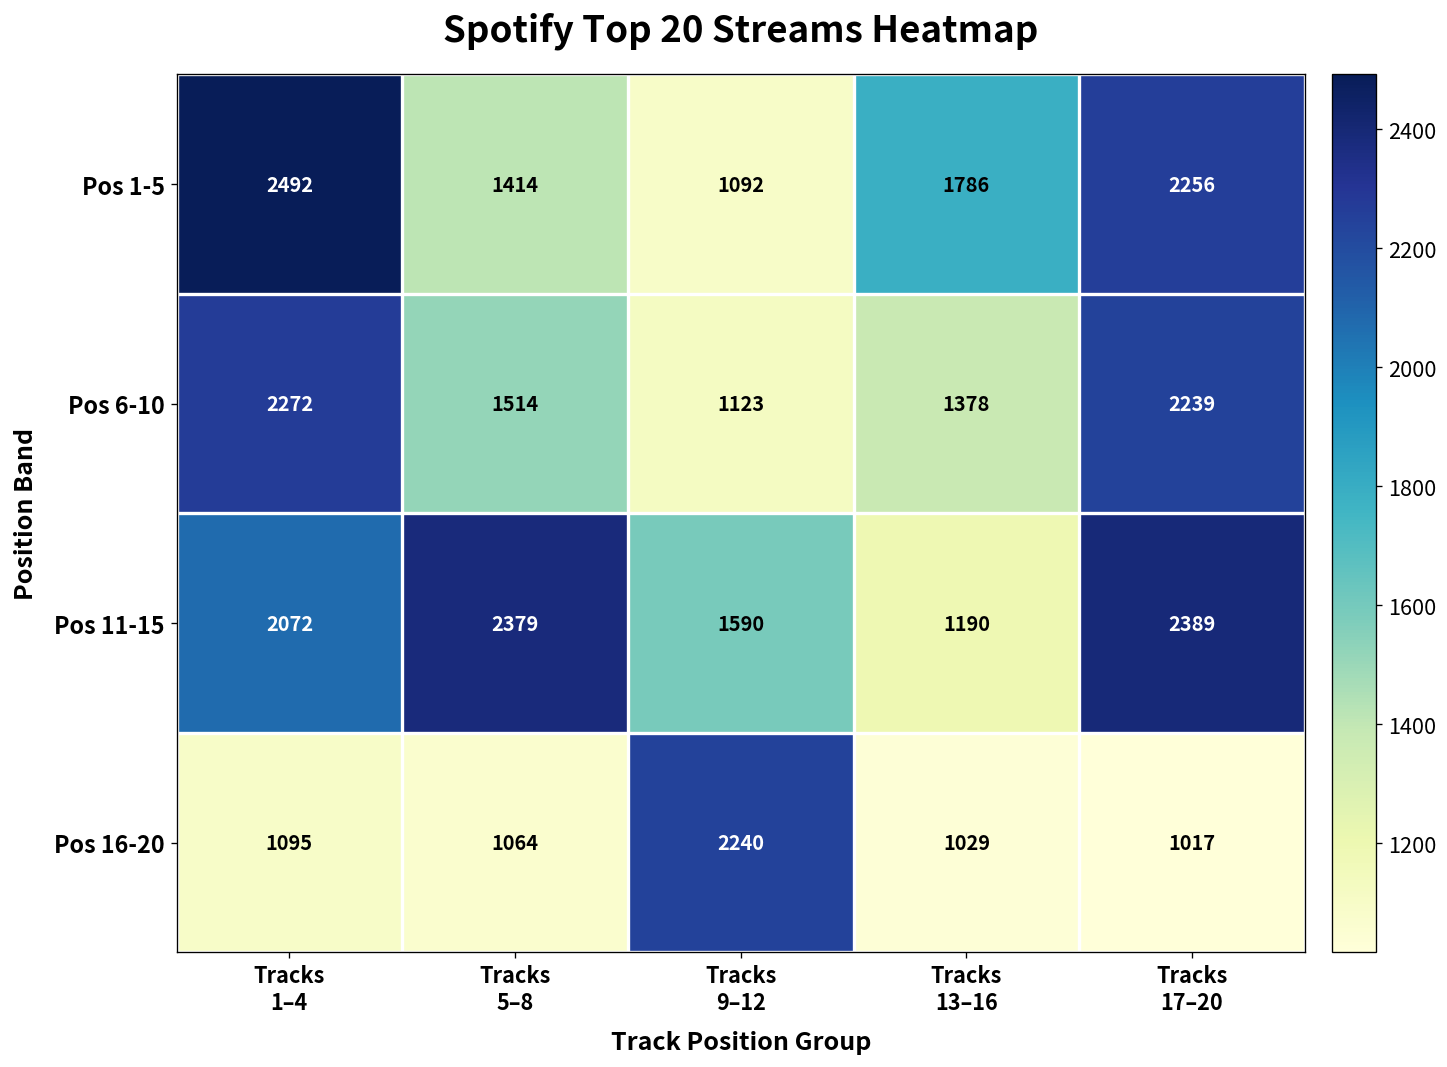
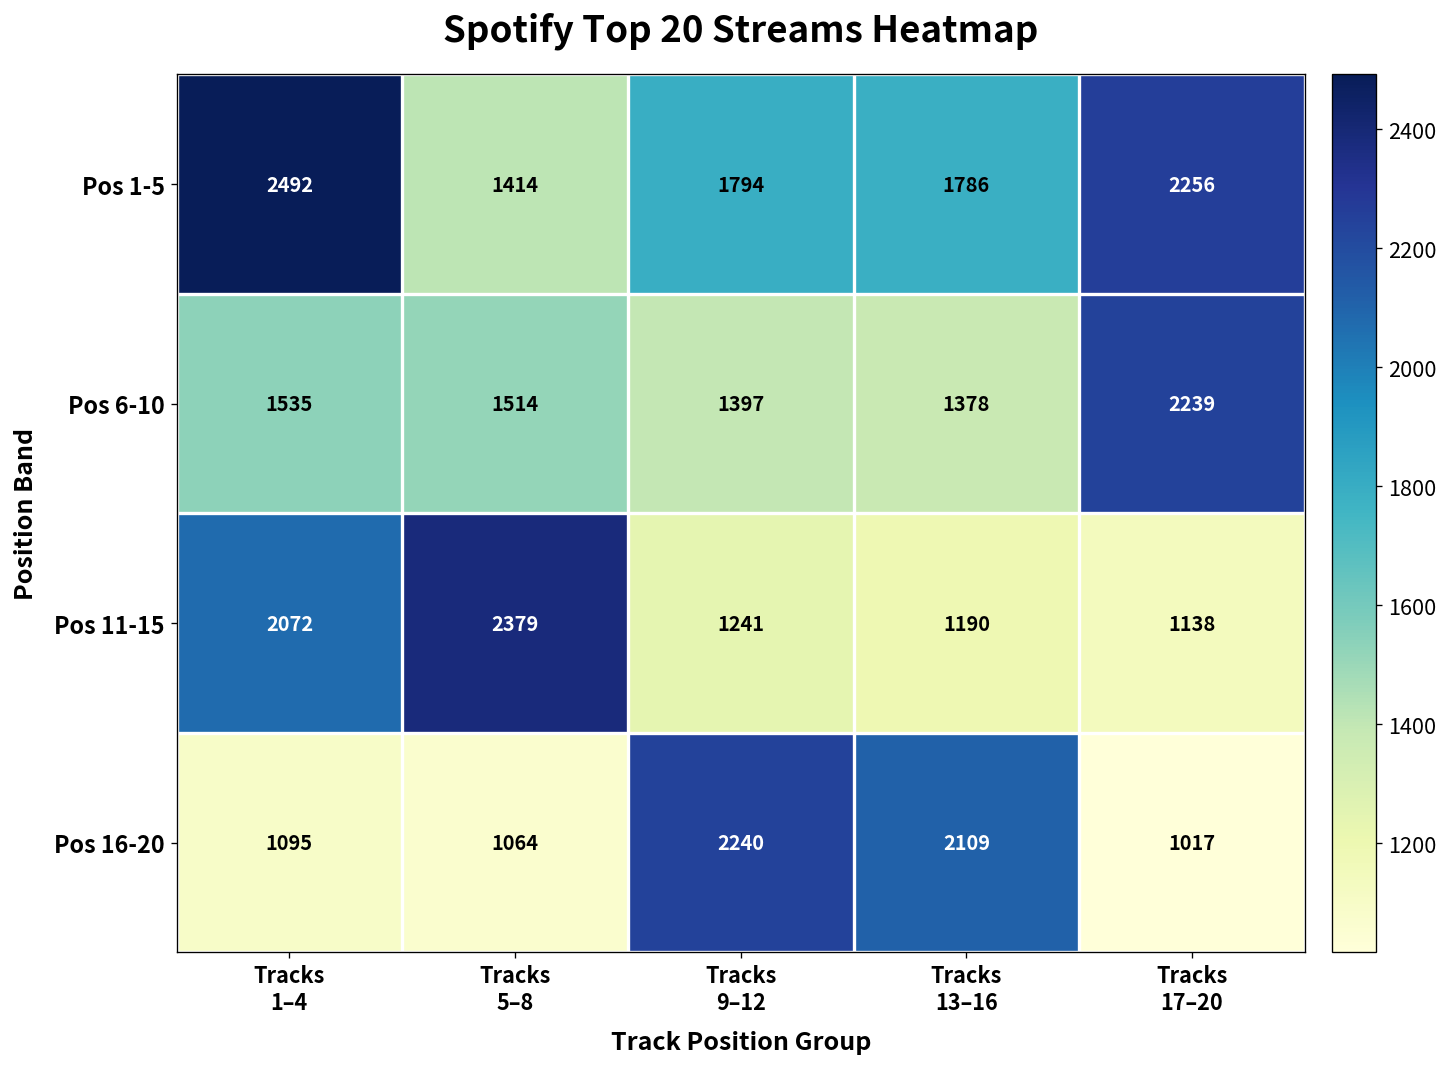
  {
    "Pos 1-5": {
      "Tracks 1–4": 2492,
      "Tracks 5–8": 1414,
-     "Tracks 9–12": 1092,
+     "Tracks 9–12": 1794,
      "Tracks 13–16": 1786,
      "Tracks 17–20": 2256
    },
    "Pos 6-10": {
-     "Tracks 1–4": 2272,
+     "Tracks 1–4": 1535,
      "Tracks 5–8": 1514,
-     "Tracks 9–12": 1123,
+     "Tracks 9–12": 1397,
      "Tracks 13–16": 1378,
      "Tracks 17–20": 2239
    },
    "Pos 11-15": {
      "Tracks 1–4": 2072,
      "Tracks 5–8": 2379,
-     "Tracks 9–12": 1590,
+     "Tracks 9–12": 1241,
      "Tracks 13–16": 1190,
-     "Tracks 17–20": 2389
+     "Tracks 17–20": 1138
    },
    "Pos 16-20": {
      "Tracks 1–4": 1095,
      "Tracks 5–8": 1064,
      "Tracks 9–12": 2240,
-     "Tracks 13–16": 1029,
+     "Tracks 13–16": 2109,
      "Tracks 17–20": 1017
    }
  }
